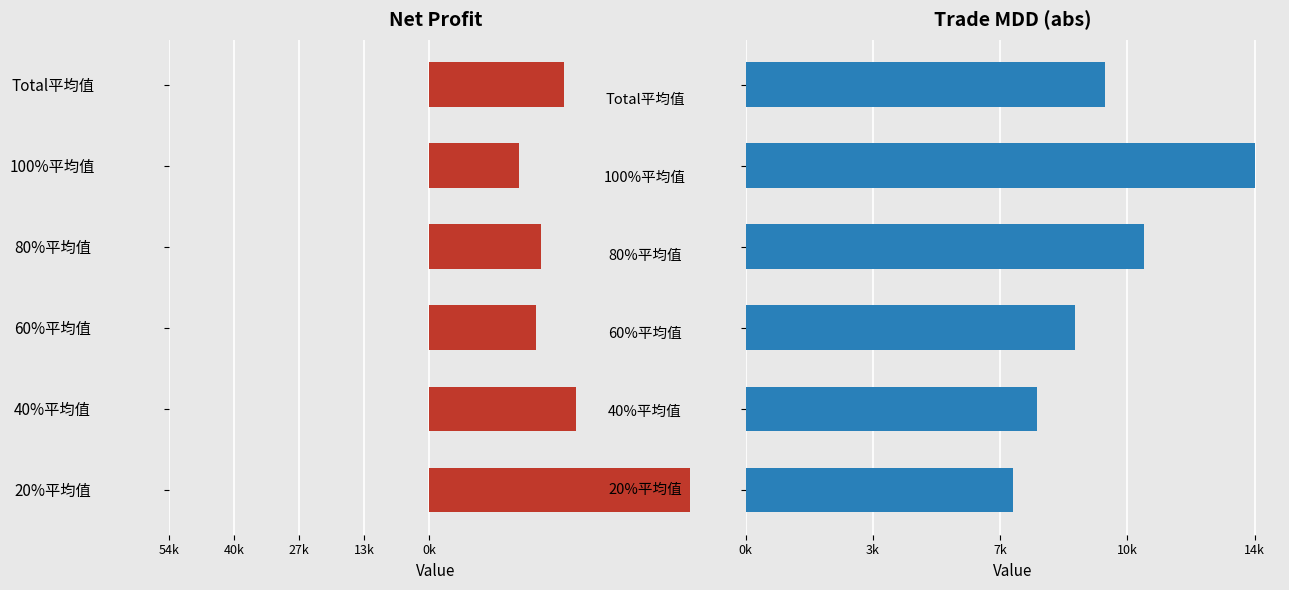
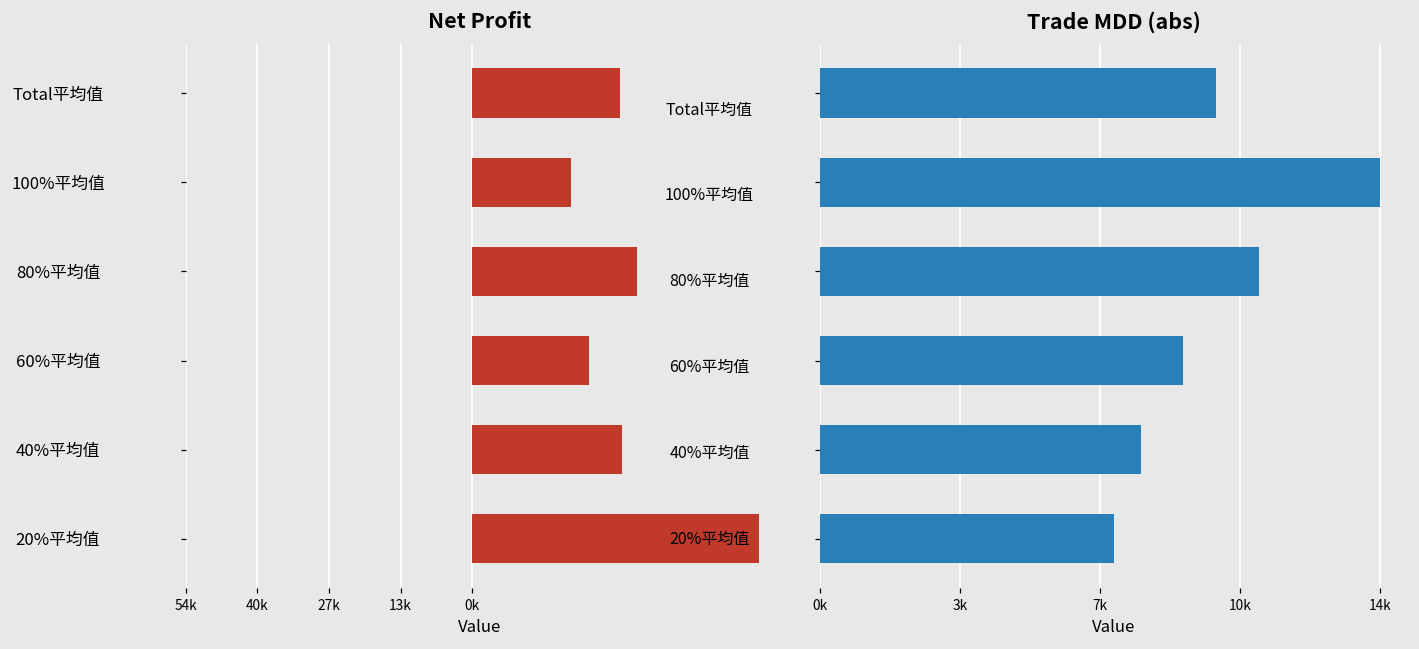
  {
    "Net Profit": {
      "Total平均值": -28000,
      "100%平均值": -19000,
-     "80%平均值": -23000,
+     "80%平均值": -31000,
      "60%平均值": -22000,
-     "40%平均值": -31000,
+     "40%平均值": -28000,
      "20%平均值": -54000
    }
  }
